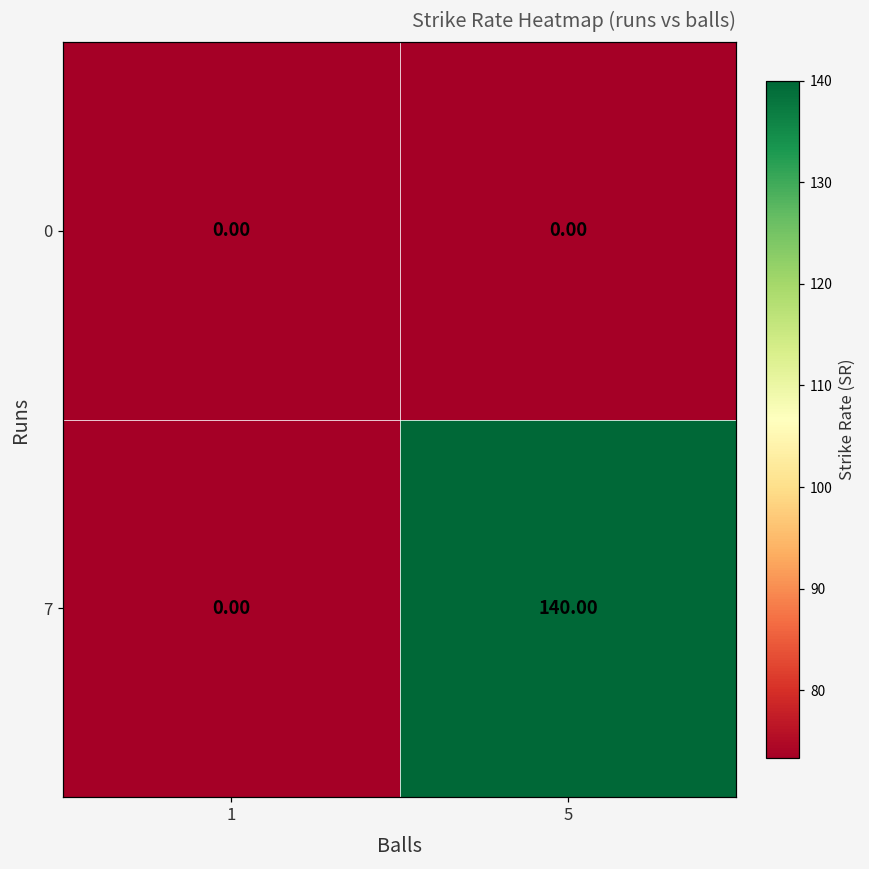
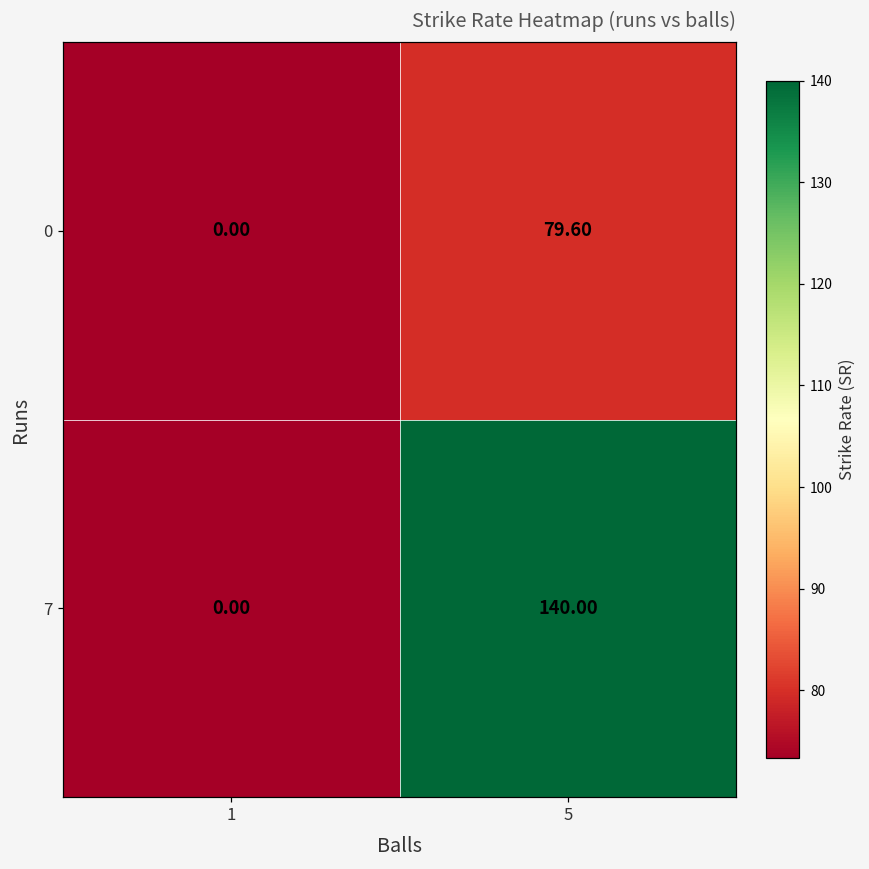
  {
    "0": {
      "1": 0.00,
-     "5": 0.00
+     "5": 79.60
    },
    "7": {
      "1": 0.00,
      "5": 140.00
    }
  }
